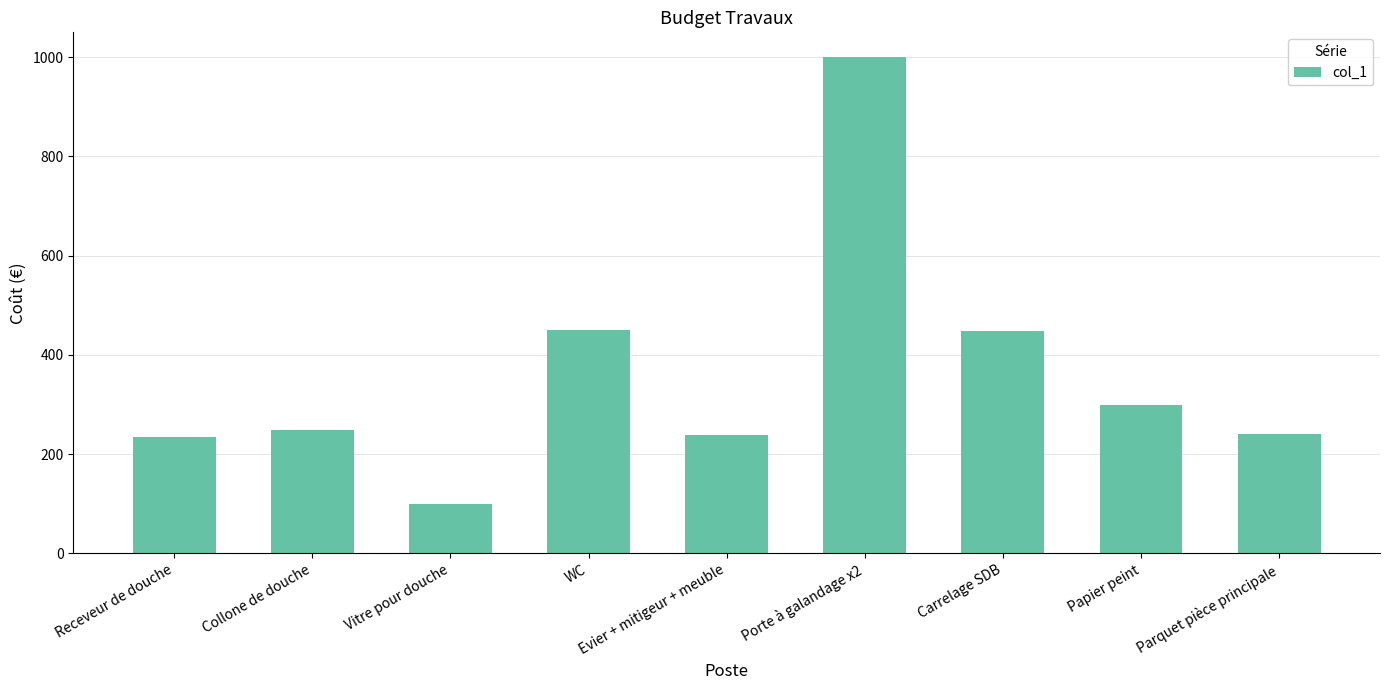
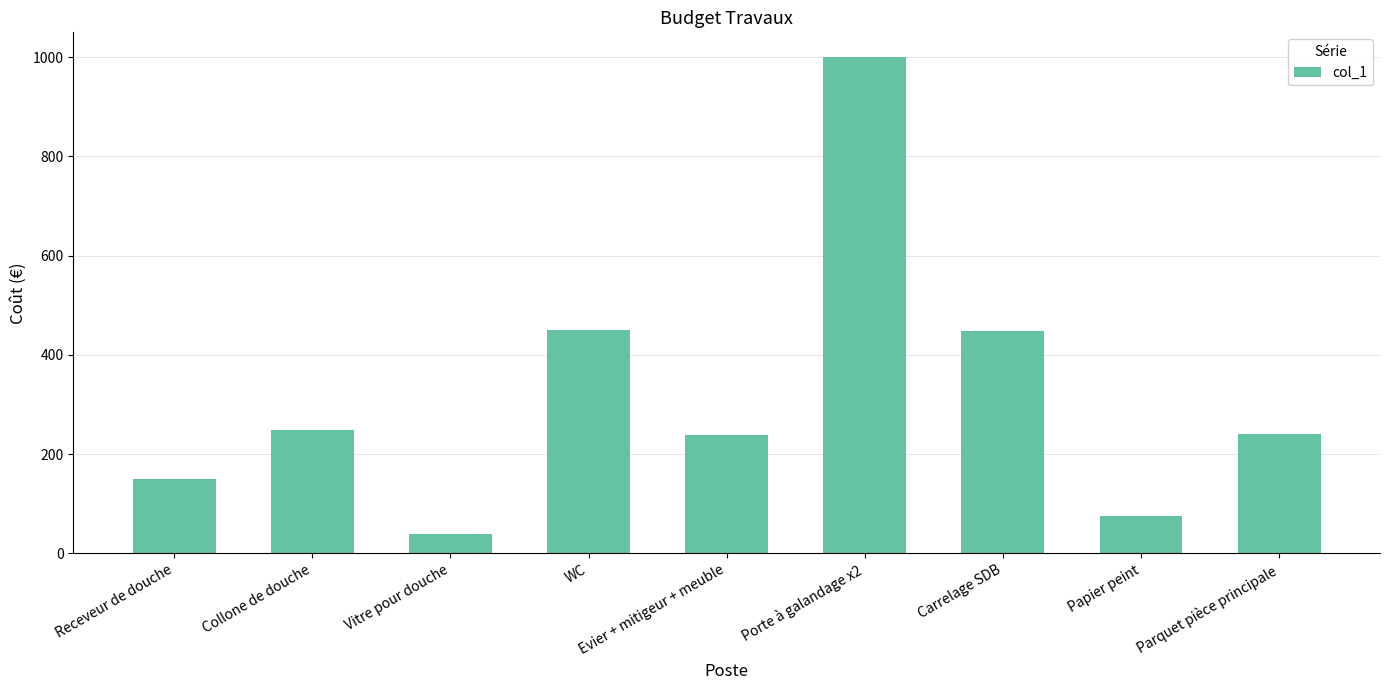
  {
-   "Receveur de douche": 230,
+   "Receveur de douche": 150,
    "Collone de douche": 250,
-   "Vitre pour douche": 100,
+   "Vitre pour douche": 40,
    "WC": 450,
    "Evier + mitigeur + meuble": 240,
    "Porte à galandage x2": 1000,
    "Carrelage SDB": 450,
-   "Papier peint": 300,
+   "Papier peint": 80,
    "Parquet pièce principale": 240
  }
